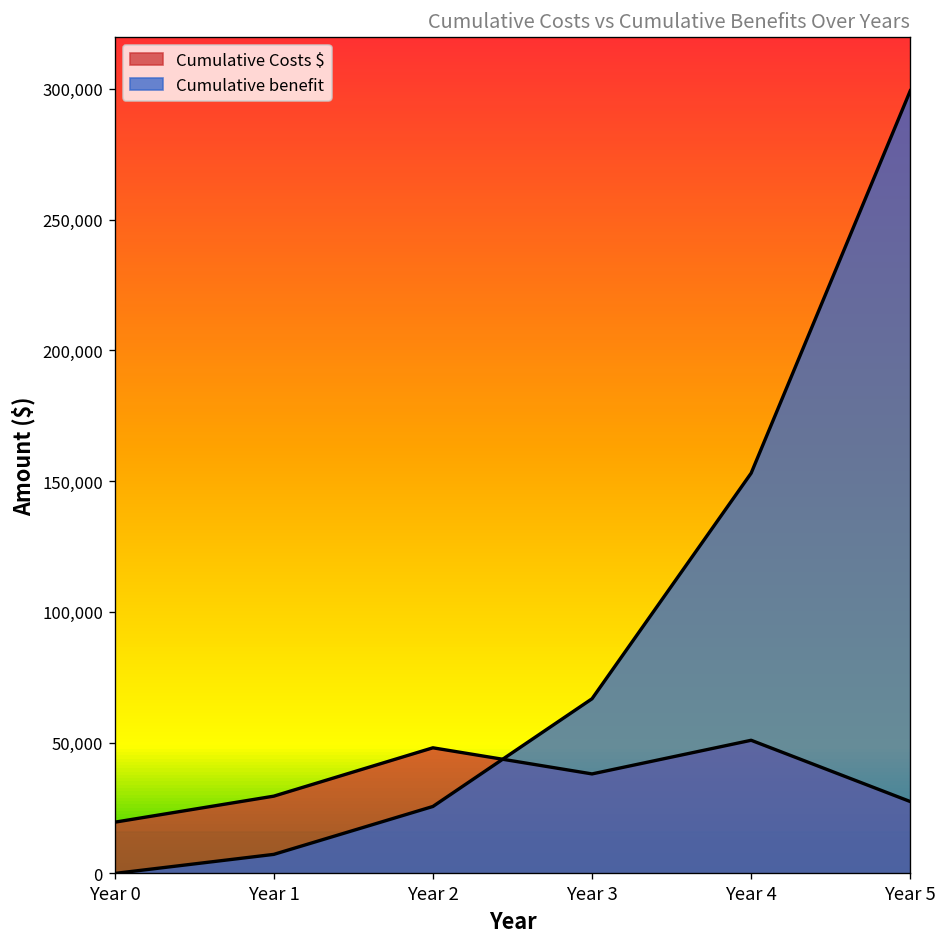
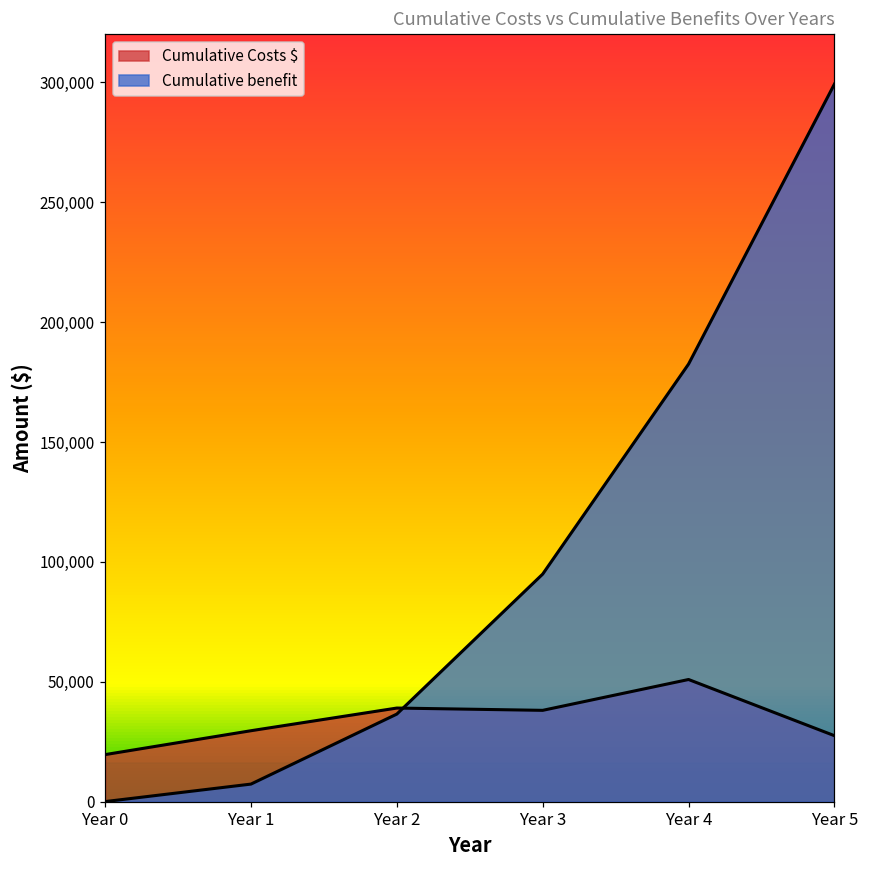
  {
    "Cumulative Costs $": {
      "Year 0": "20,000",
      "Year 1": "30,000",
-     "Year 2": "48,000",
+     "Year 2": "39,000",
      "Year 3": "38,000",
      "Year 4": "51,000",
      "Year 5": "27,000"
    },
    "Cumulative benefit": {
      "Year 0": "0",
      "Year 1": "7,000",
-     "Year 2": "26,000",
-     "Year 3": "67,000",
-     "Year 4": "153,000",
+     "Year 2": "37,000",
+     "Year 3": "95,000",
+     "Year 4": "183,000",
      "Year 5": "299,000"
    }
  }
